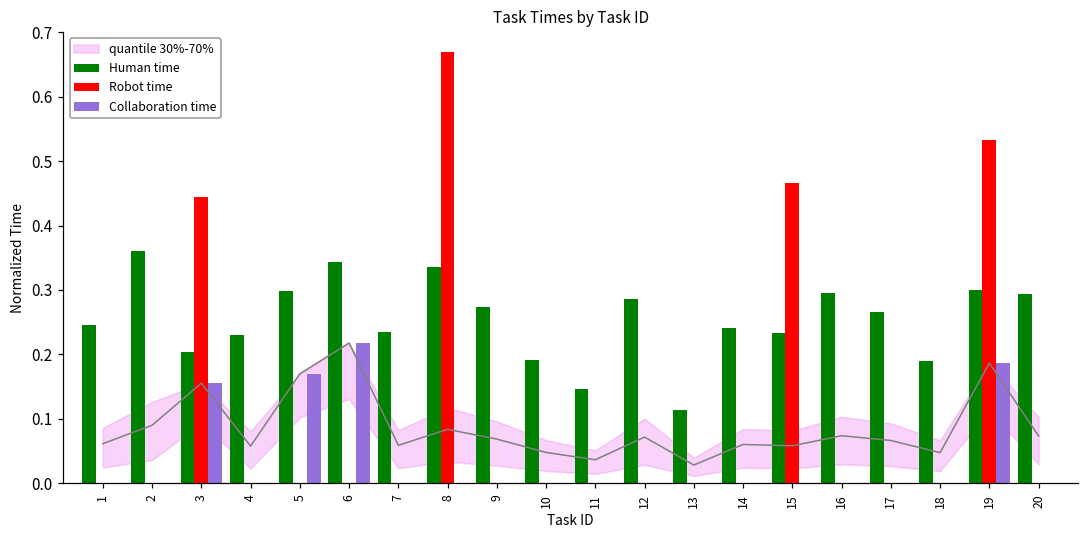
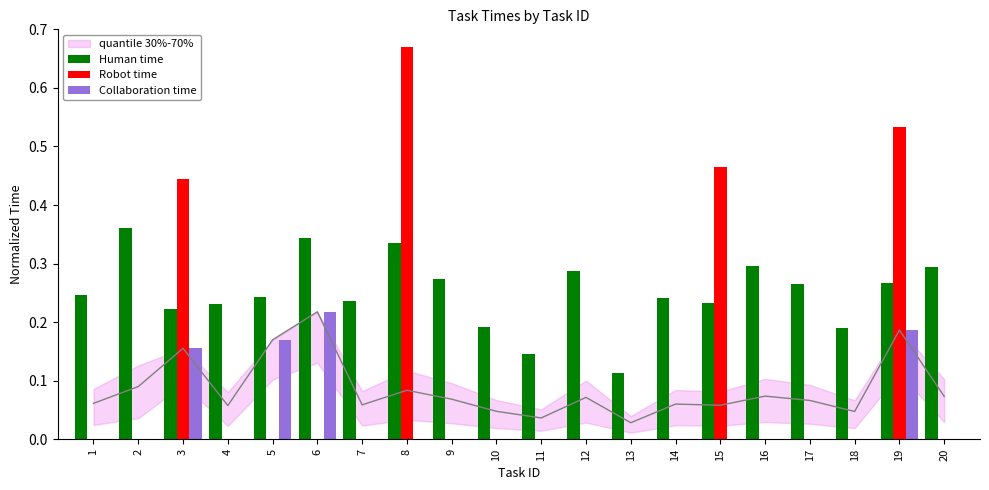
  {
    "Human time": {
      "1": 0.25,
      "2": 0.36,
-     "3": 0.20,
+     "3": 0.22,
      "4": 0.23,
-     "5": 0.30,
+     "5": 0.24,
      "6": 0.34,
      "7": 0.24,
      "8": 0.34,
      "9": 0.27,
      "10": 0.19,
      "11": 0.15,
      "12": 0.29,
      "13": 0.11,
      "14": 0.24,
      "15": 0.23,
      "16": 0.30,
      "17": 0.27,
      "18": 0.19,
-     "19": 0.30,
+     "19": 0.27,
      "20": 0.29
    },
    "Robot time": {
      "1": 0.00,
      "2": 0.00,
      "3": 0.44,
      "4": 0.00,
      "5": 0.00,
      "6": 0.00,
      "7": 0.00,
      "8": 0.67,
      "9": 0.00,
      "10": 0.00,
      "11": 0.00,
      "12": 0.00,
      "13": 0.00,
      "14": 0.00,
      "15": 0.47,
      "16": 0.00,
      "17": 0.00,
      "18": 0.00,
      "19": 0.53,
      "20": 0.00
    },
    "Collaboration time": {
      "1": 0.00,
      "2": 0.00,
      "3": 0.16,
      "4": 0.00,
      "5": 0.17,
      "6": 0.22,
      "7": 0.00,
      "8": 0.00,
      "9": 0.00,
      "10": 0.00,
      "11": 0.00,
      "12": 0.00,
      "13": 0.00,
      "14": 0.00,
      "15": 0.00,
      "16": 0.00,
      "17": 0.00,
      "18": 0.00,
      "19": 0.19,
      "20": 0.00
    }
  }
